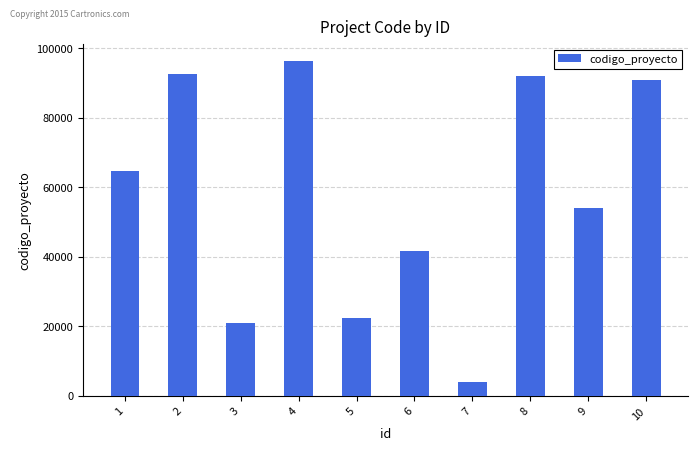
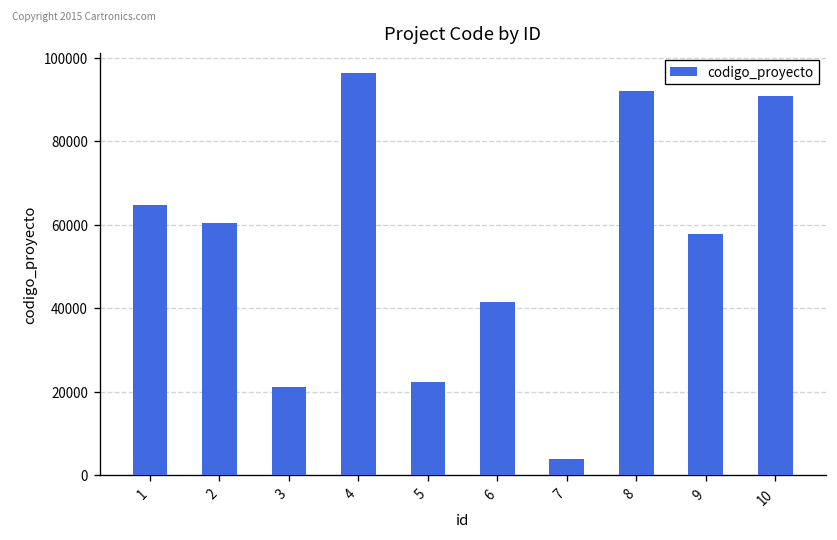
  {
    "1": 65000,
-   "2": 93000,
+   "2": 60000,
    "3": 21000,
    "4": 96000,
    "5": 22000,
    "6": 42000,
    "7": 4000,
    "8": 92000,
-   "9": 54000,
+   "9": 58000,
    "10": 91000
  }
